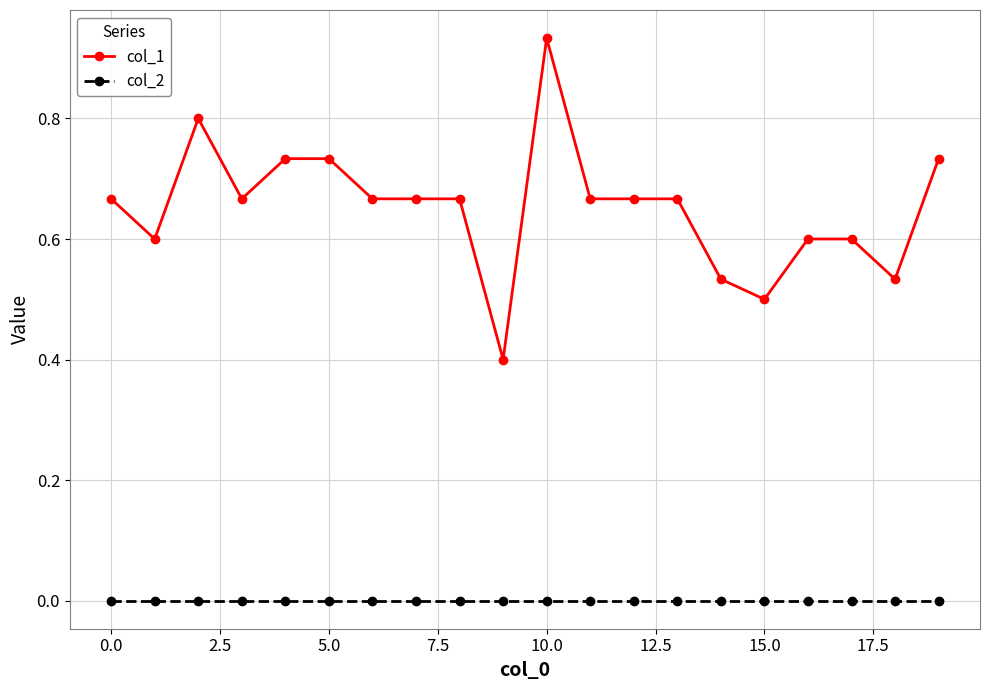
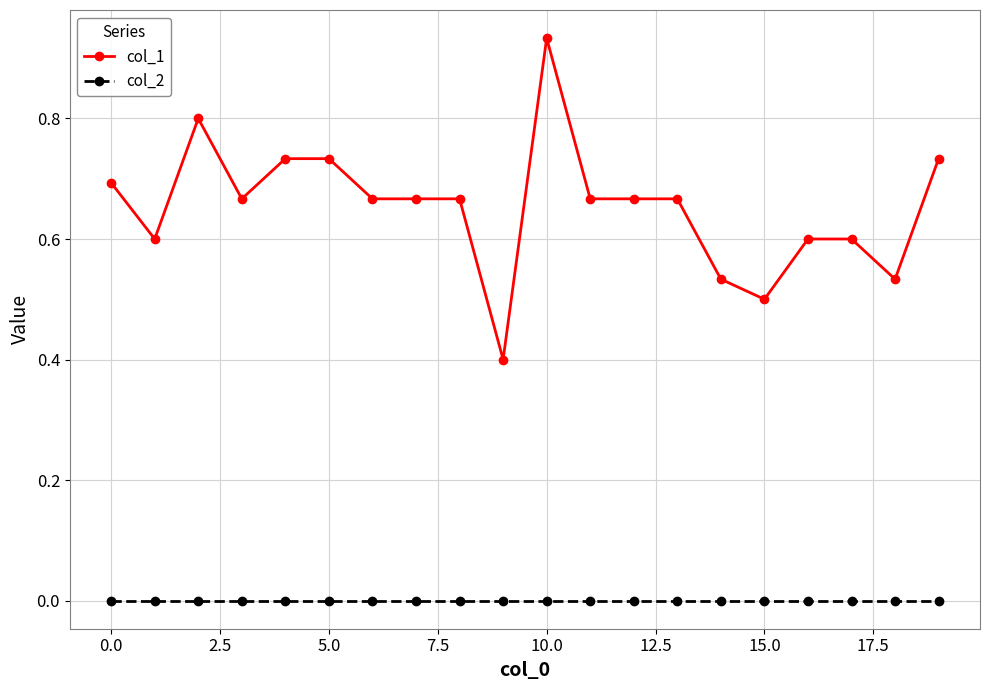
  {
    "col_1": {
-     "0.0": 0.67,
+     "0.0": 0.69,
      "5.0": 0.73,
      "10.0": 0.93,
      "15.0": 0.50
    },
    "col_2": {
      "0.0": 0.00,
      "5.0": 0.00,
      "10.0": 0.00,
      "15.0": 0.00
    }
  }
